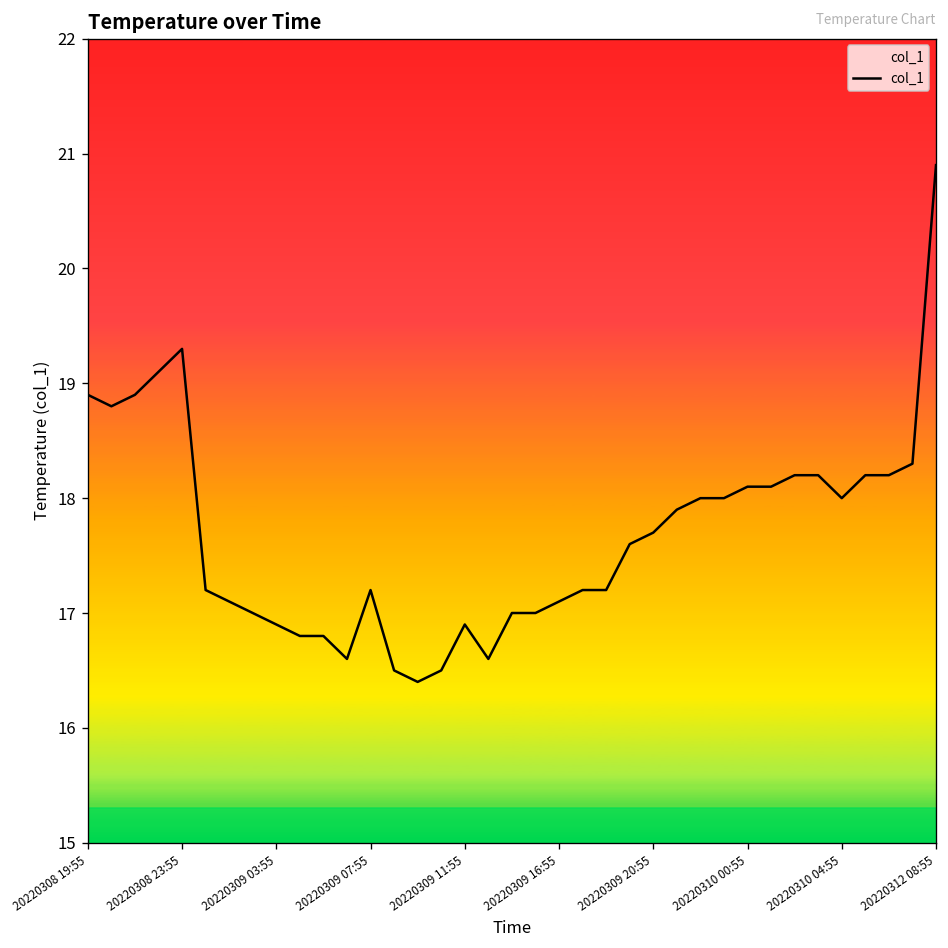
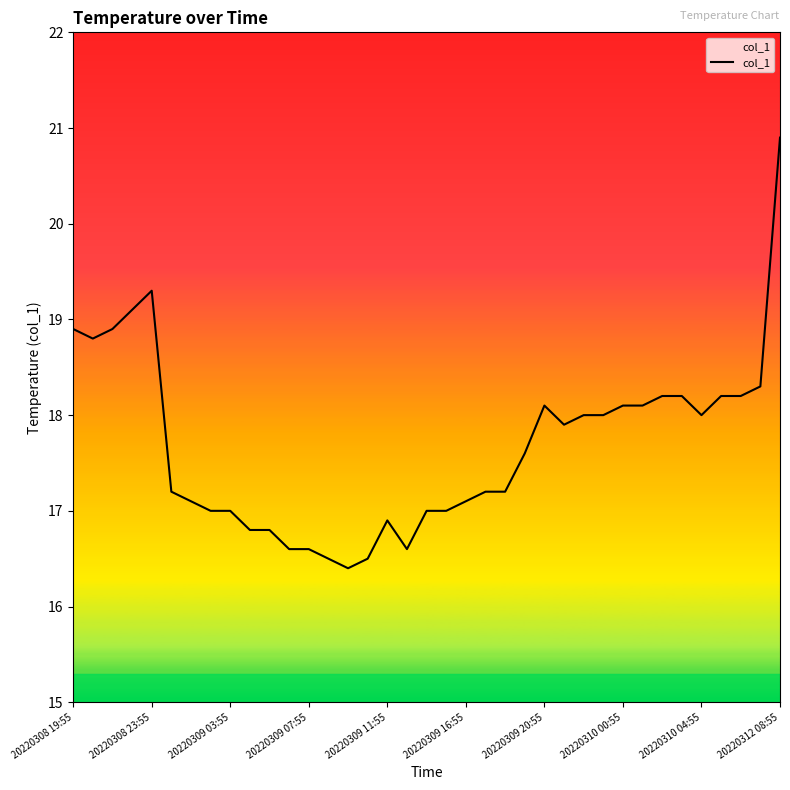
  {
    "20220308 19:55": 18.9,
    "20220308 23:55": 19.3,
-   "20220309 03:55": 16.9,
-   "20220309 07:55": 17.2,
+   "20220309 03:55": 17.0,
+   "20220309 07:55": 16.6,
    "20220309 11:55": 16.9,
    "20220309 16:55": 17.1,
-   "20220309 20:55": 17.7,
+   "20220309 20:55": 18.1,
    "20220310 00:55": 18.1,
    "20220310 04:55": 18.0,
    "20220312 08:55": 20.9
  }
